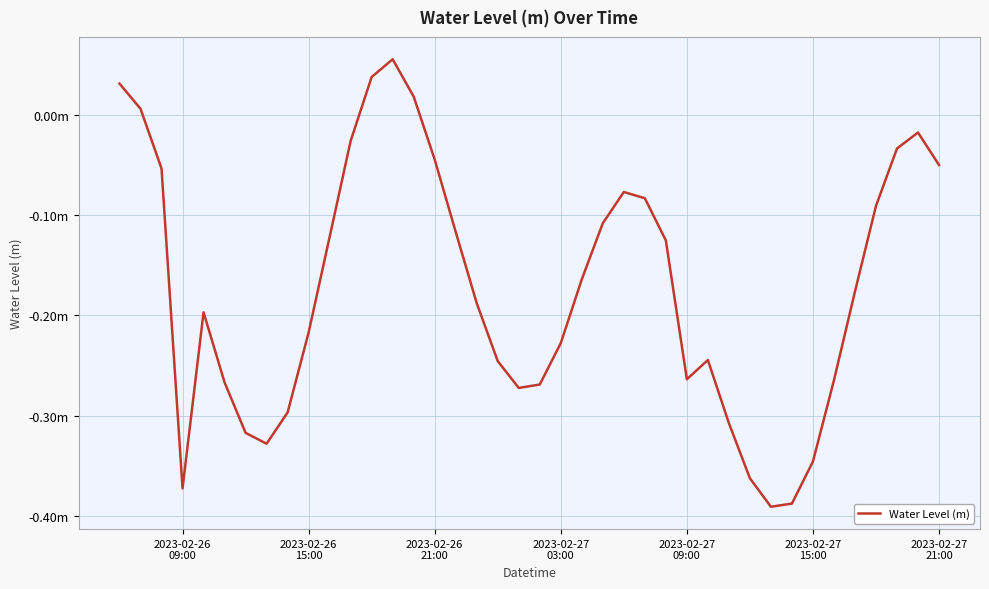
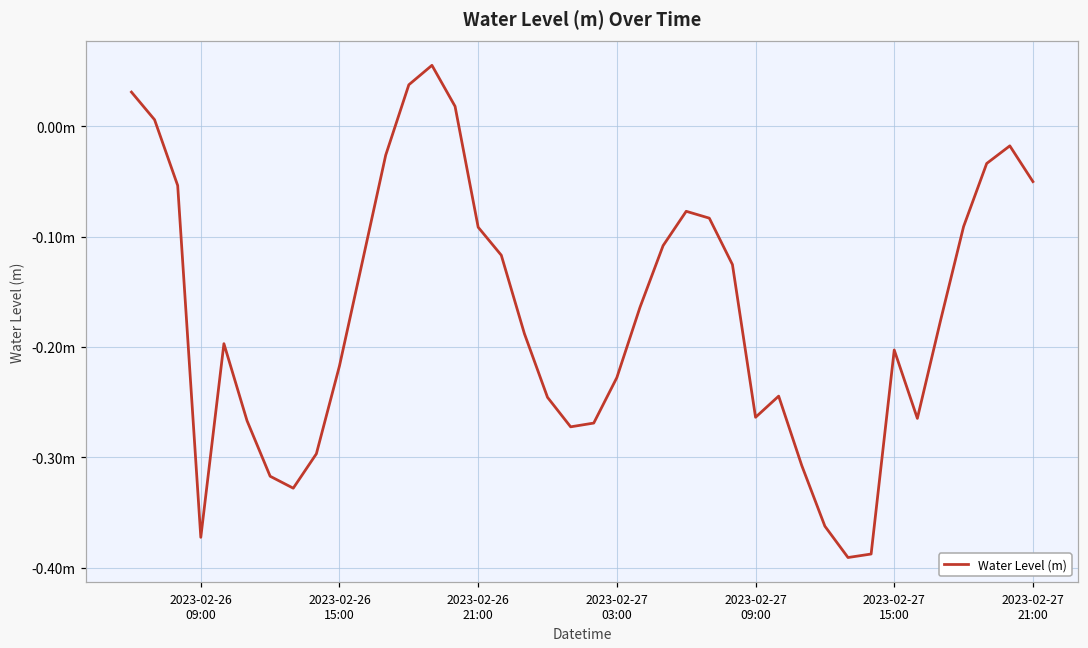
  {
    "2023-02-26 09:00": "-0.372m",
    "2023-02-26 15:00": "-0.217m",
-   "2023-02-26 21:00": "-0.045m",
+   "2023-02-26 21:00": "-0.092m",
    "2023-02-27 03:00": "-0.228m",
    "2023-02-27 09:00": "-0.264m",
-   "2023-02-27 15:00": "-0.346m",
+   "2023-02-27 15:00": "-0.203m",
    "2023-02-27 21:00": "-0.050m"
  }
